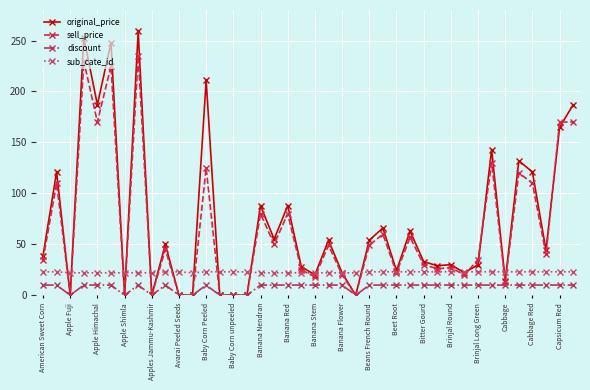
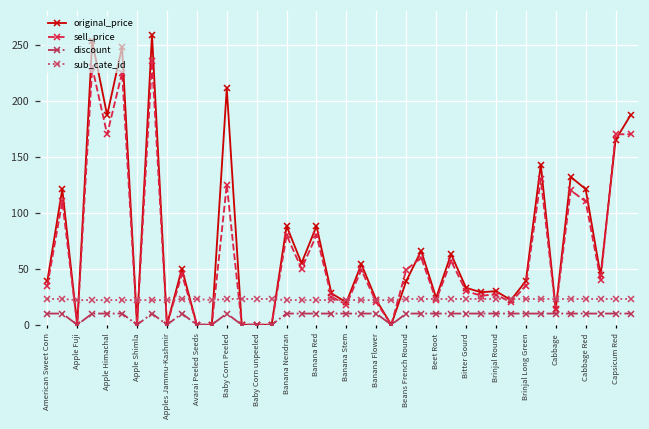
  {
    "original_price": {
      "American Sweet Corn": 39,
      "Apple Himachal": 187,
      "Baby Corn Peeled": 211,
      "Banana Nendran": 88,
      "Banana Red": 88,
-     "Beans French Round": 54,
+     "Beans French Round": 39,
      "Bitter Gourd": 33,
      "Brinjal Round": 30,
-     "Brinjal Long Green": 30,
+     "Brinjal Long Green": 39,
      "Cabbage Red": 121,
      "Capsicum Red": 165
    }
  }
